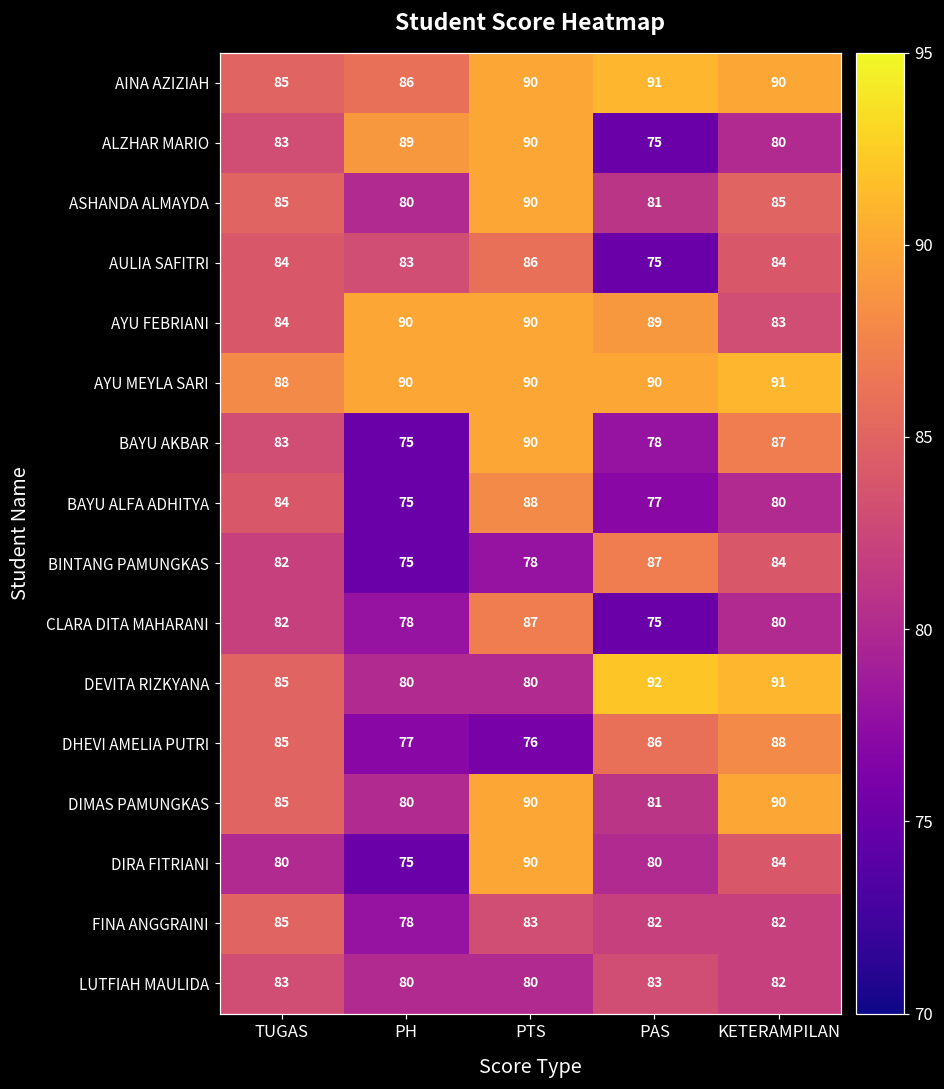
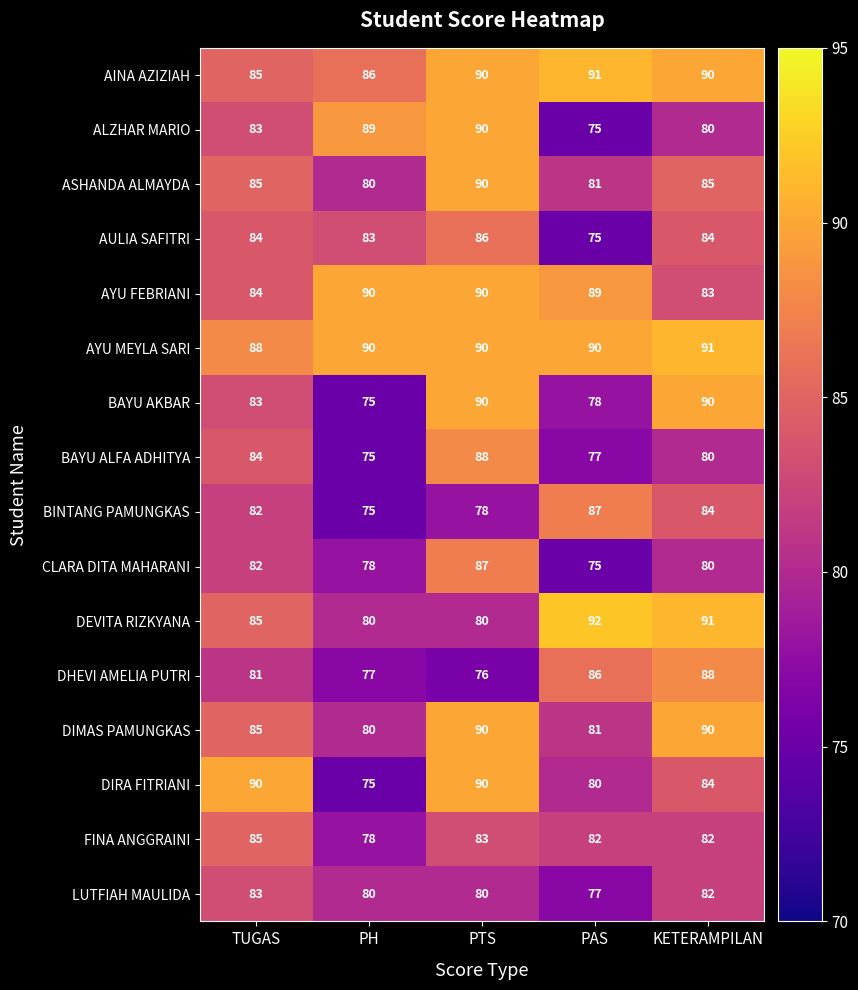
  {
    "AINA AZIZIAH": {
      "TUGAS": 85,
      "PH": 86,
      "PTS": 90,
      "PAS": 91,
      "KETERAMPILAN": 90
    },
    "ALZHAR MARIO": {
      "TUGAS": 83,
      "PH": 89,
      "PTS": 90,
      "PAS": 75,
      "KETERAMPILAN": 80
    },
    "ASHANDA ALMAYDA": {
      "TUGAS": 85,
      "PH": 80,
      "PTS": 90,
      "PAS": 81,
      "KETERAMPILAN": 85
    },
    "AULIA SAFITRI": {
      "TUGAS": 84,
      "PH": 83,
      "PTS": 86,
      "PAS": 75,
      "KETERAMPILAN": 84
    },
    "AYU FEBRIANI": {
      "TUGAS": 84,
      "PH": 90,
      "PTS": 90,
      "PAS": 89,
      "KETERAMPILAN": 83
    },
    "AYU MEYLA SARI": {
      "TUGAS": 88,
      "PH": 90,
      "PTS": 90,
      "PAS": 90,
      "KETERAMPILAN": 91
    },
    "BAYU AKBAR": {
      "TUGAS": 83,
      "PH": 75,
      "PTS": 90,
      "PAS": 78,
-     "KETERAMPILAN": 87
+     "KETERAMPILAN": 90
    },
    "BAYU ALFA ADHITYA": {
      "TUGAS": 84,
      "PH": 75,
      "PTS": 88,
      "PAS": 77,
      "KETERAMPILAN": 80
    },
    "BINTANG PAMUNGKAS": {
      "TUGAS": 82,
      "PH": 75,
      "PTS": 78,
      "PAS": 87,
      "KETERAMPILAN": 84
    },
    "CLARA DITA MAHARANI": {
      "TUGAS": 82,
      "PH": 78,
      "PTS": 87,
      "PAS": 75,
      "KETERAMPILAN": 80
    },
    "DEVITA RIZKYANA": {
      "TUGAS": 85,
      "PH": 80,
      "PTS": 80,
      "PAS": 92,
      "KETERAMPILAN": 91
    },
    "DHEVI AMELIA PUTRI": {
-     "TUGAS": 85,
+     "TUGAS": 81,
      "PH": 77,
      "PTS": 76,
      "PAS": 86,
      "KETERAMPILAN": 88
    },
    "DIMAS PAMUNGKAS": {
      "TUGAS": 85,
      "PH": 80,
      "PTS": 90,
      "PAS": 81,
      "KETERAMPILAN": 90
    },
    "DIRA FITRIANI": {
-     "TUGAS": 80,
+     "TUGAS": 90,
      "PH": 75,
      "PTS": 90,
      "PAS": 80,
      "KETERAMPILAN": 84
    },
    "FINA ANGGRAINI": {
      "TUGAS": 85,
      "PH": 78,
      "PTS": 83,
      "PAS": 82,
      "KETERAMPILAN": 82
    },
    "LUTFIAH MAULIDA": {
      "TUGAS": 83,
      "PH": 80,
      "PTS": 80,
-     "PAS": 83,
+     "PAS": 77,
      "KETERAMPILAN": 82
    }
  }
